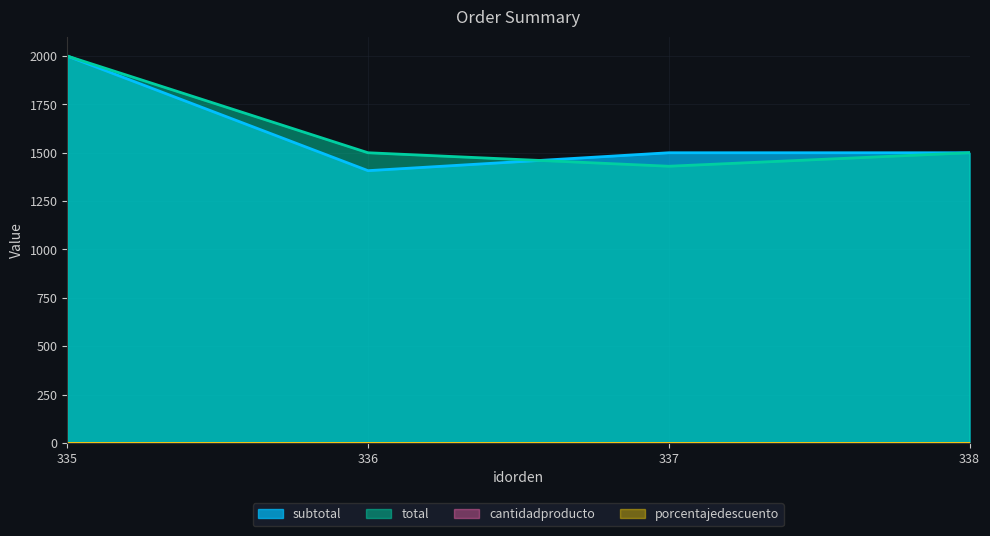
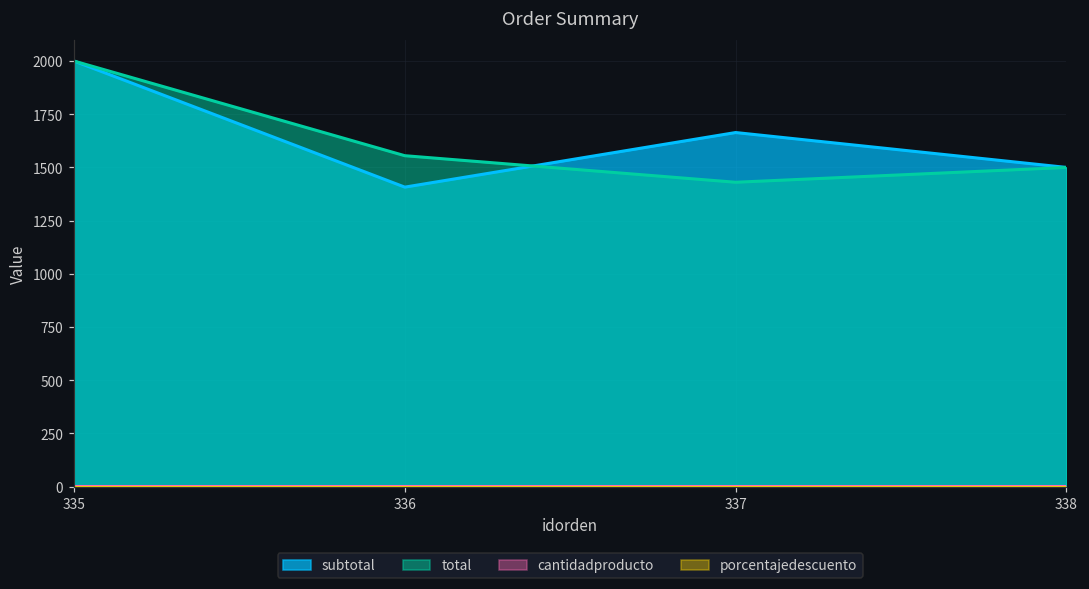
  {
    "subtotal": {
      "336": 1410,
-     "337": 1500
+     "337": 1660
    },
    "total": {
-     "336": 1500,
+     "336": 1560,
      "337": 1430
    },
    "porcentajedescuento": {
      "335": 0,
      "336": 0,
      "337": 0,
      "338": 0
    }
  }
